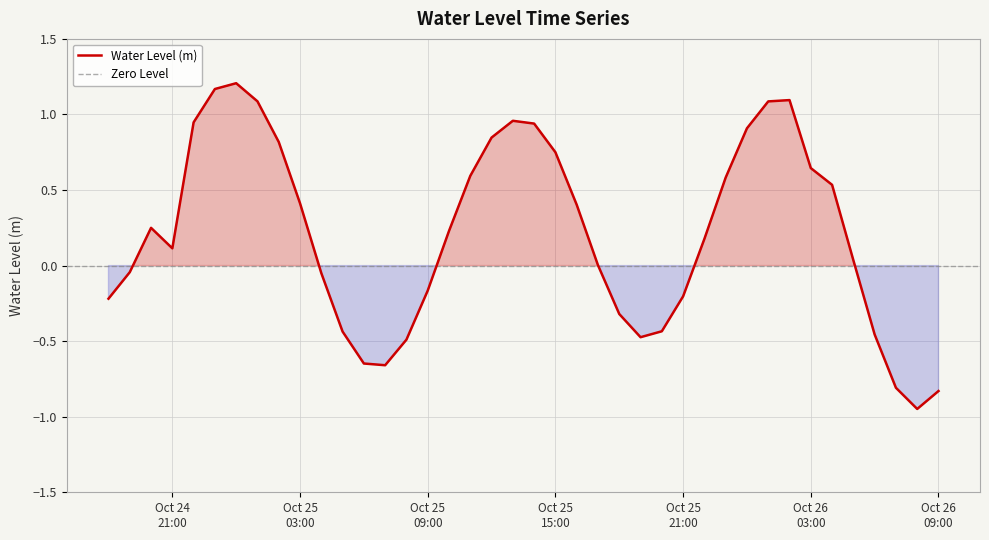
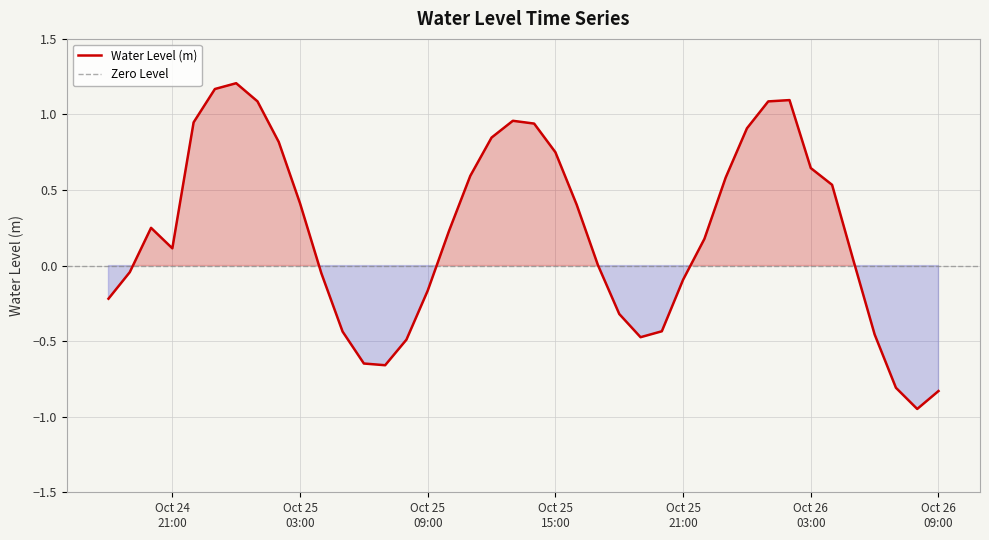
  {
    "Oct 24 21:00": 0.11,
    "Oct 25 03:00": 0.41,
    "Oct 25 09:00": -0.17,
    "Oct 25 15:00": 0.75,
-   "Oct 25 21:00": -0.20,
+   "Oct 25 21:00": -0.09,
    "Oct 26 03:00": 0.65,
    "Oct 26 09:00": -0.83
  }
